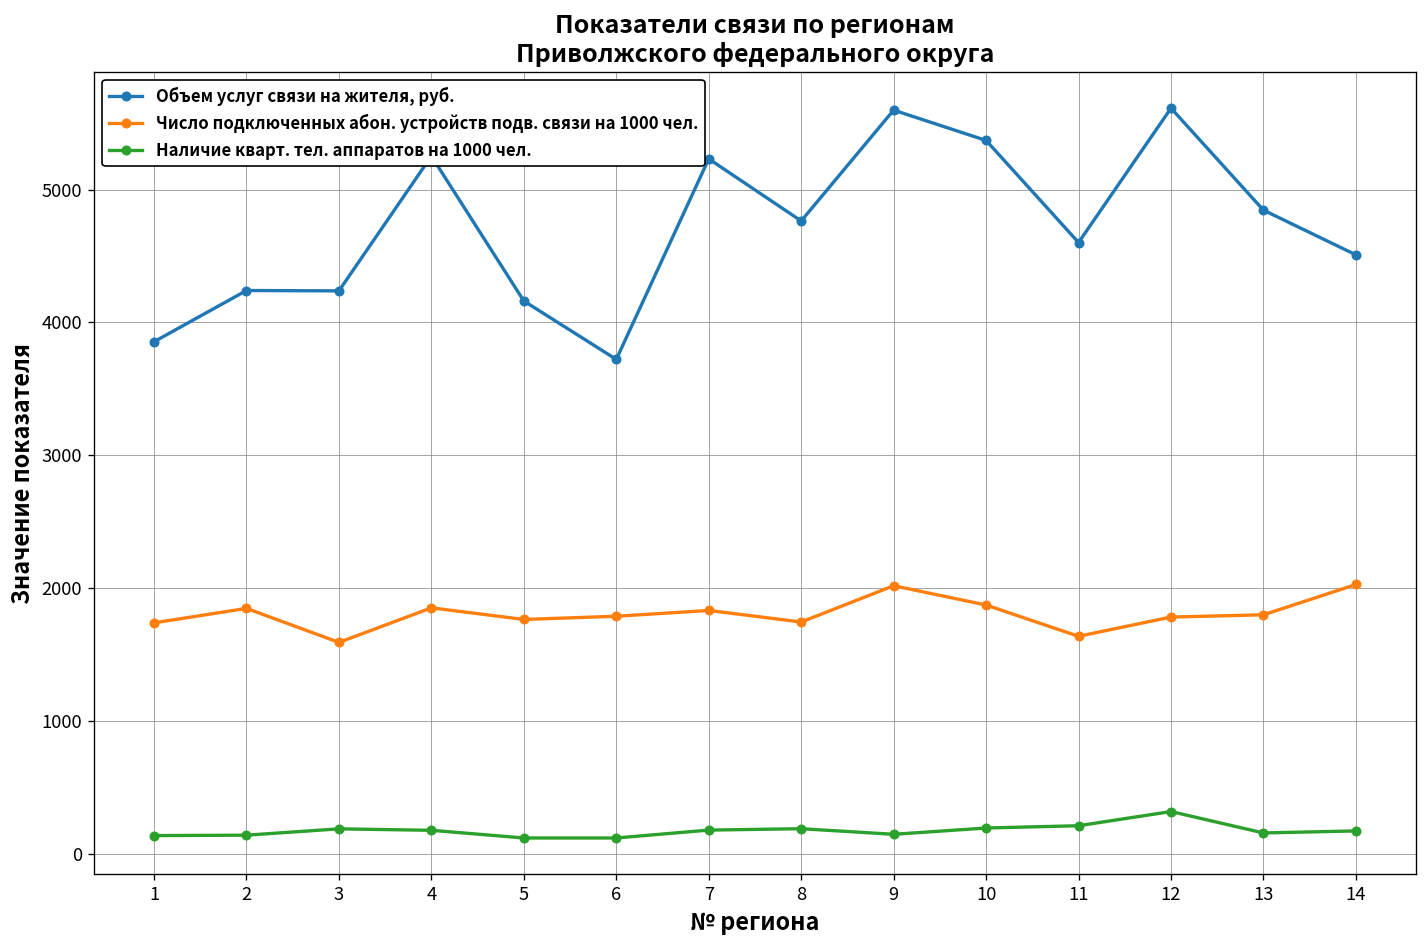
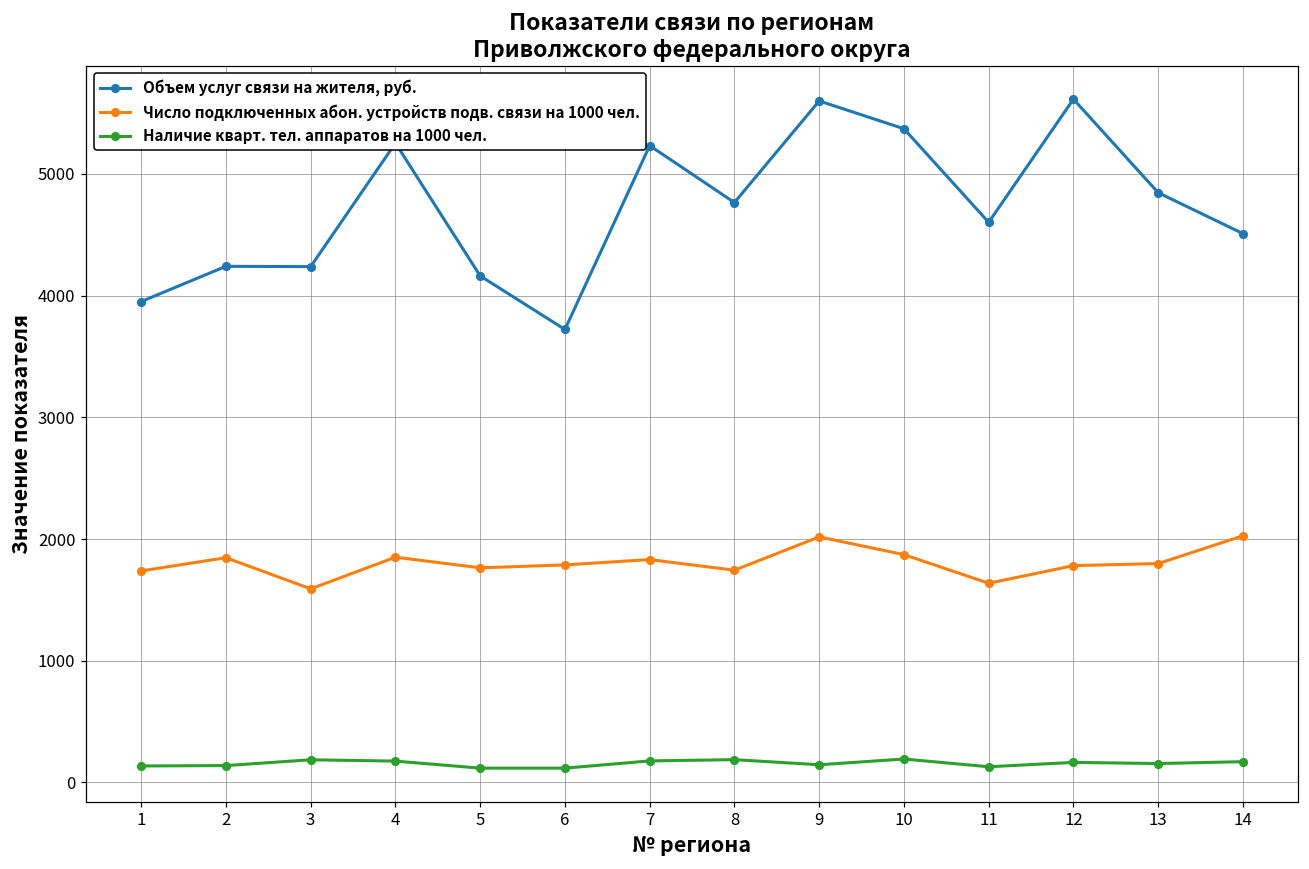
  {
    "Объем услуг связи на жителя, руб.": {
-     "1": 3860,
+     "1": 3950,
      "2": 4240,
      "3": 4240,
      "5": 4160,
      "6": 3720,
      "7": 5230,
      "8": 4760,
      "9": 5600,
      "10": 5370,
      "11": 4600,
      "12": 5610,
      "13": 4850,
      "14": 4510
    },
    "Число подключенных абон. устройств подв. связи на 1000 чел.": {
      "1": 1740,
      "2": 1850,
      "3": 1590,
      "4": 1850,
      "5": 1760,
      "6": 1790,
      "7": 1830,
      "8": 1740,
      "9": 2020,
      "10": 1870,
      "11": 1640,
      "12": 1780,
      "13": 1800,
      "14": 2030
    },
    "Наличие кварт. тел. аппаратов на 1000 чел.": {
      "1": 140,
      "2": 140,
      "3": 190,
      "4": 180,
      "5": 120,
      "6": 120,
      "7": 180,
      "8": 190,
      "9": 150,
      "10": 190,
-     "11": 210,
-     "12": 320,
+     "11": 130,
+     "12": 160,
      "13": 160,
      "14": 170
    }
  }
